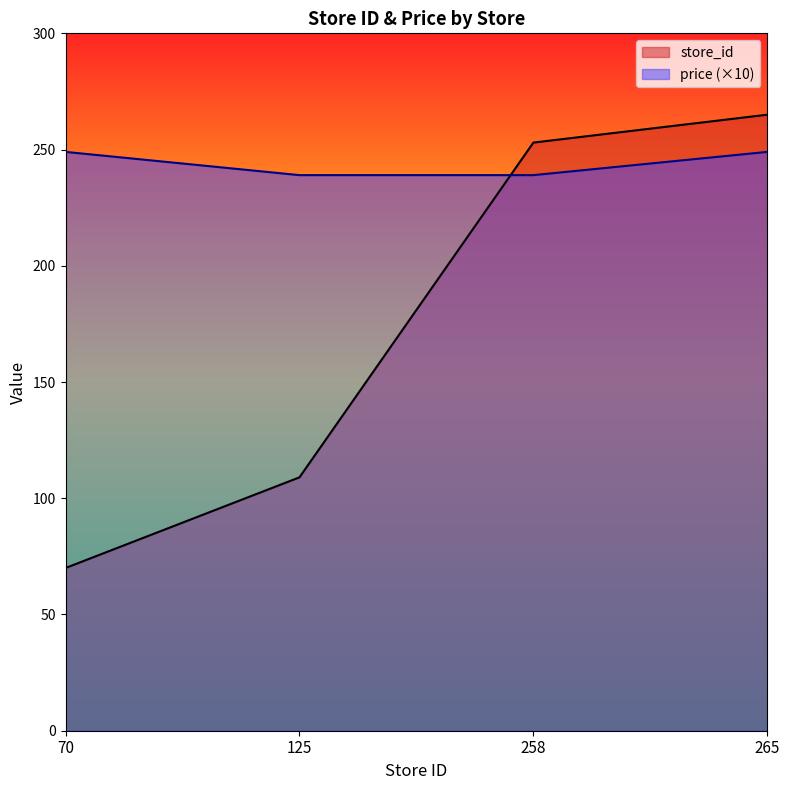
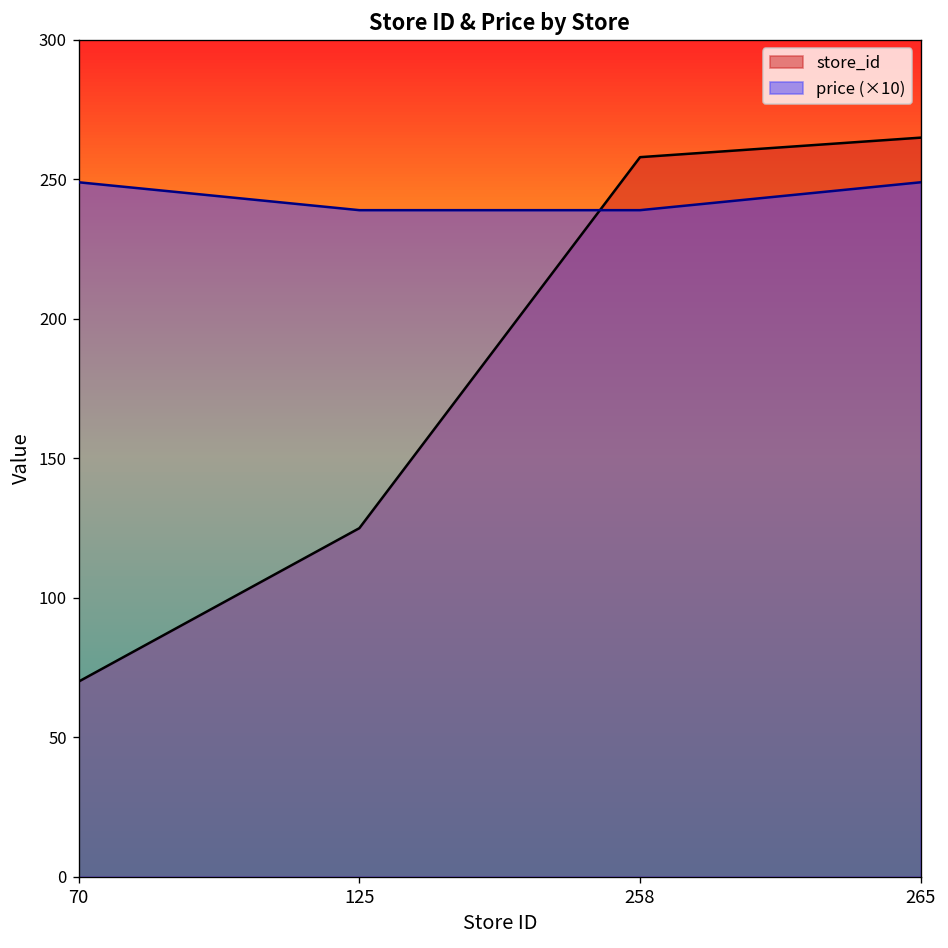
  {
    "store_id": {
      "70": 70,
-     "125": 109,
-     "258": 253,
+     "125": 125,
+     "258": 258,
      "265": 265
    },
    "price (×10)": {
      "70": 249,
      "125": 239,
      "258": 239,
      "265": 249
    }
  }
